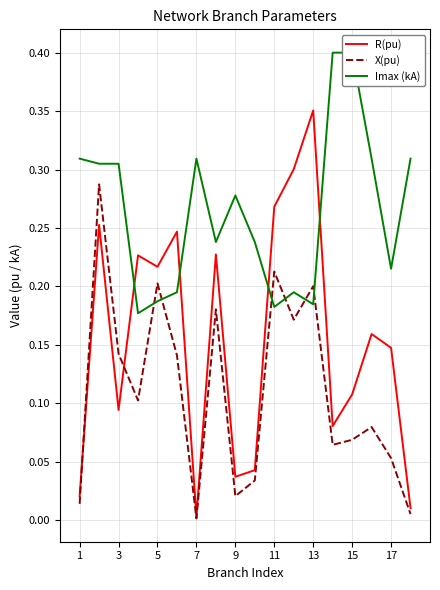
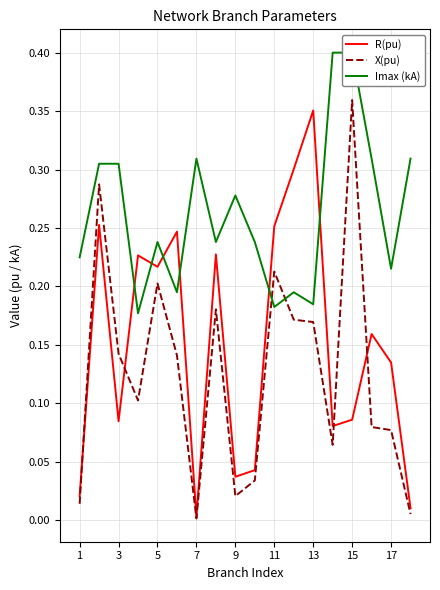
  {
    "R(pu)": {
      "1": 0.020,
-     "3": 0.094,
+     "3": 0.085,
      "5": 0.217,
      "9": 0.037,
-     "11": 0.268,
+     "11": 0.252,
      "13": 0.351,
-     "15": 0.108,
-     "17": 0.147
+     "15": 0.086,
+     "17": 0.135
    },
    "X(pu)": {
      "1": 0.014,
      "3": 0.142,
      "5": 0.203,
      "9": 0.020,
      "11": 0.213,
-     "13": 0.200,
-     "15": 0.069,
-     "17": 0.053
+     "13": 0.170,
+     "15": 0.360,
+     "17": 0.077
    },
    "Imax (kA)": {
-     "1": 0.309,
+     "1": 0.225,
      "3": 0.305,
-     "5": 0.187,
+     "5": 0.238,
      "7": 0.309,
      "9": 0.278,
      "11": 0.182,
      "13": 0.185,
      "17": 0.215
    }
  }
